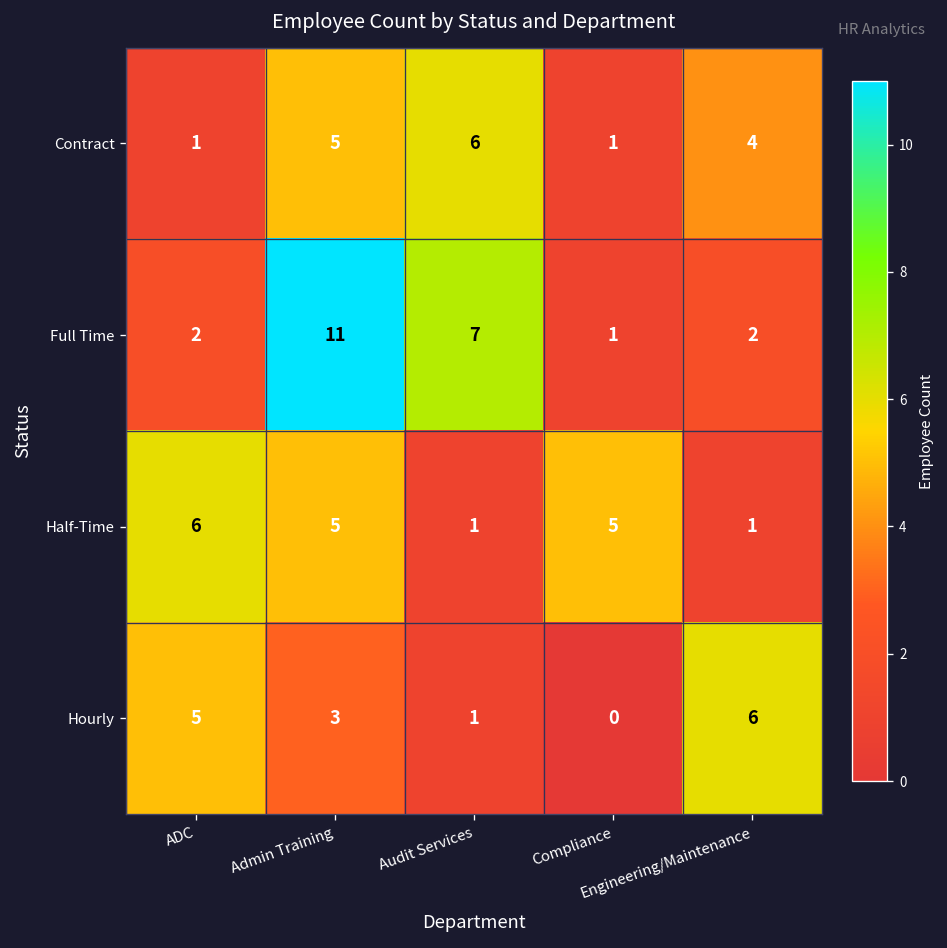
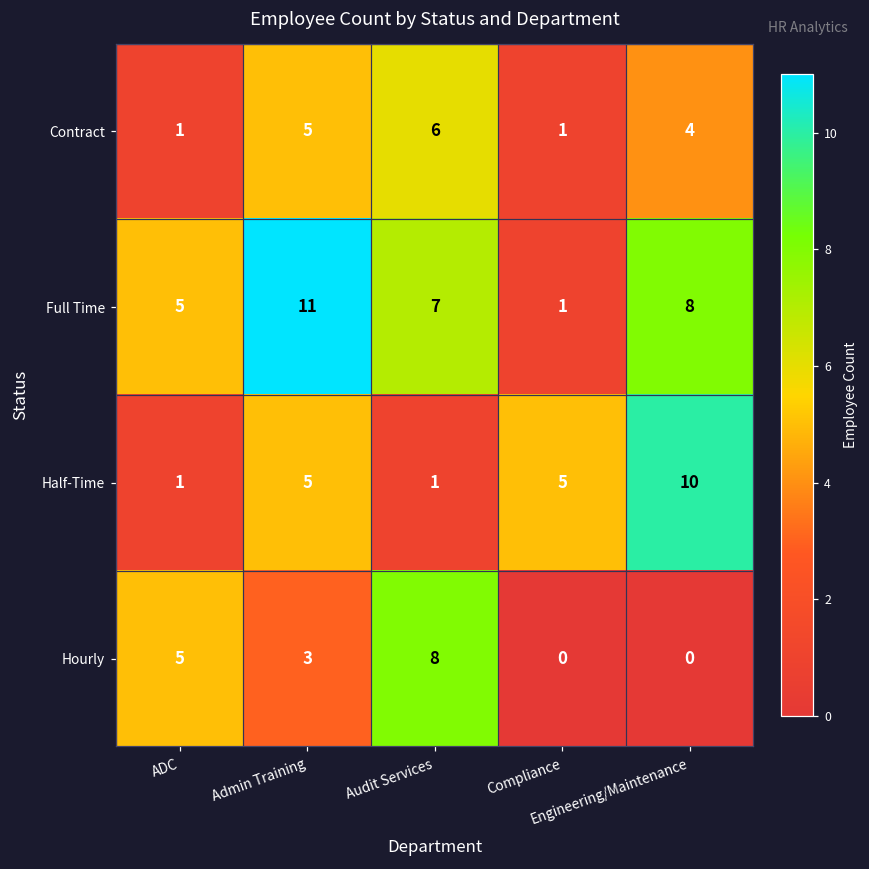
  {
    "Contract": {
      "ADC": 1,
      "Admin Training": 5,
      "Audit Services": 6,
      "Compliance": 1,
      "Engineering/Maintenance": 4
    },
    "Full Time": {
-     "ADC": 2,
+     "ADC": 5,
      "Admin Training": 11,
      "Audit Services": 7,
      "Compliance": 1,
-     "Engineering/Maintenance": 2
+     "Engineering/Maintenance": 8
    },
    "Half-Time": {
-     "ADC": 6,
+     "ADC": 1,
      "Admin Training": 5,
      "Audit Services": 1,
      "Compliance": 5,
-     "Engineering/Maintenance": 1
+     "Engineering/Maintenance": 10
    },
    "Hourly": {
      "ADC": 5,
      "Admin Training": 3,
-     "Audit Services": 1,
+     "Audit Services": 8,
      "Compliance": 0,
-     "Engineering/Maintenance": 6
+     "Engineering/Maintenance": 0
    }
  }
